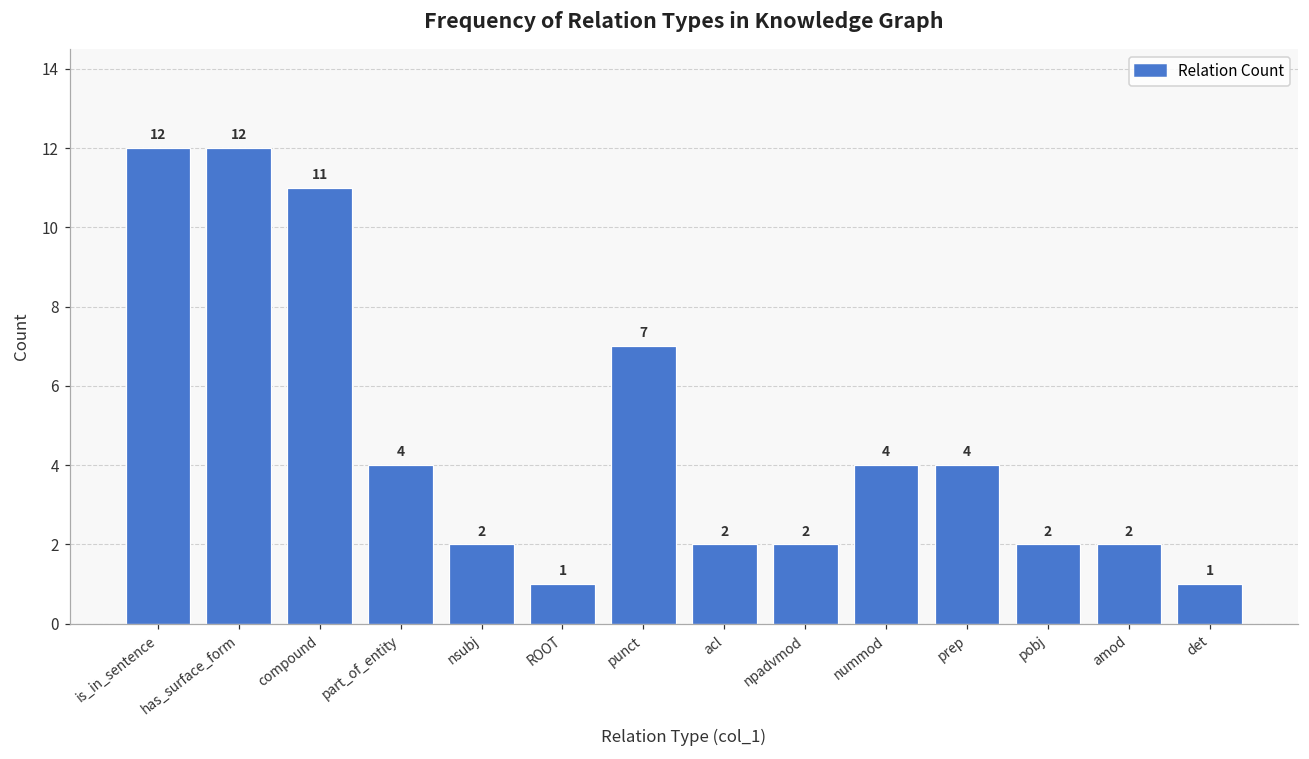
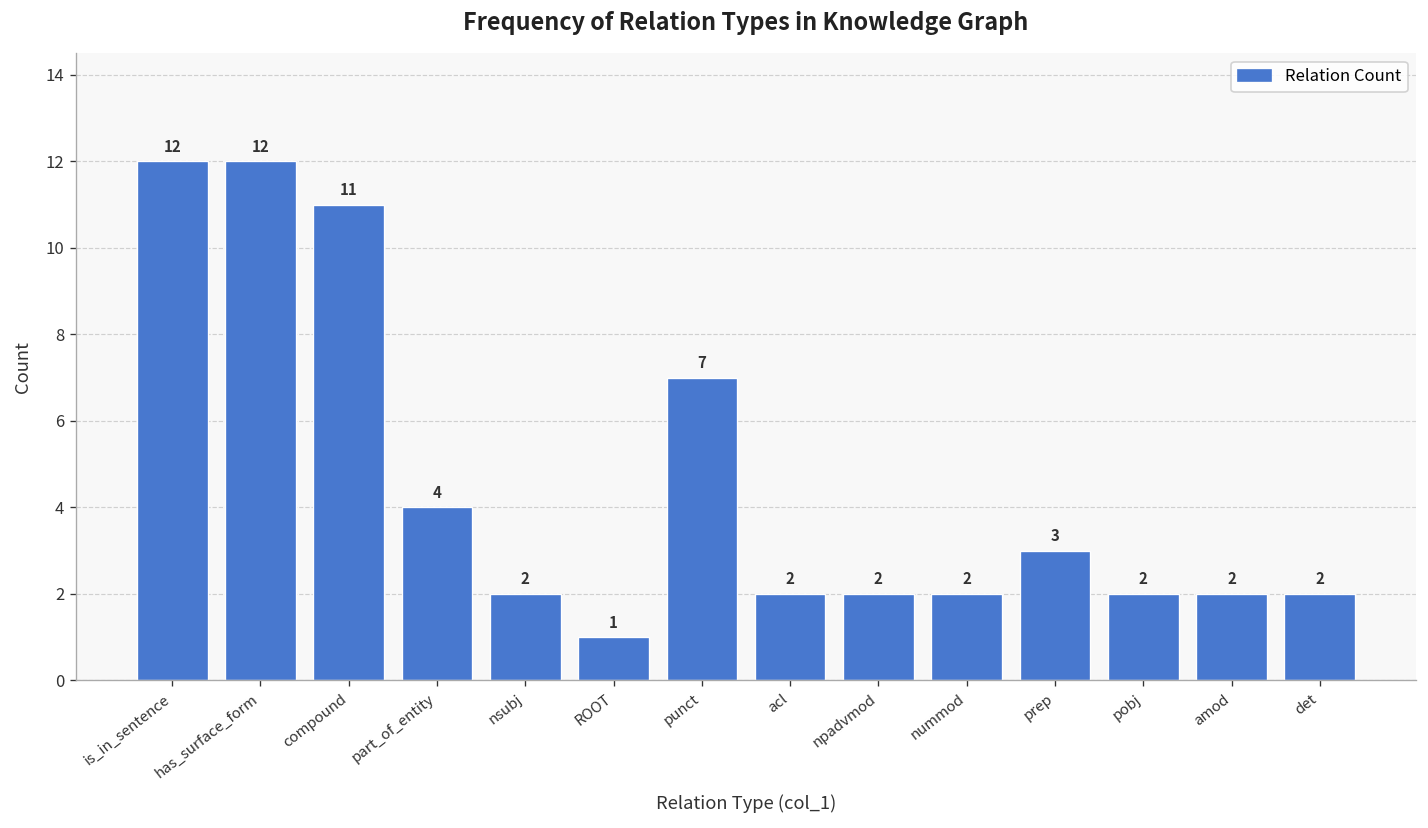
  {
    "is_in_sentence": 12,
    "has_surface_form": 12,
    "compound": 11,
    "part_of_entity": 4,
    "nsubj": 2,
    "ROOT": 1,
    "punct": 7,
    "acl": 2,
    "npadvmod": 2,
-   "nummod": 4,
-   "prep": 4,
+   "nummod": 2,
+   "prep": 3,
    "pobj": 2,
    "amod": 2,
-   "det": 1
+   "det": 2
  }
